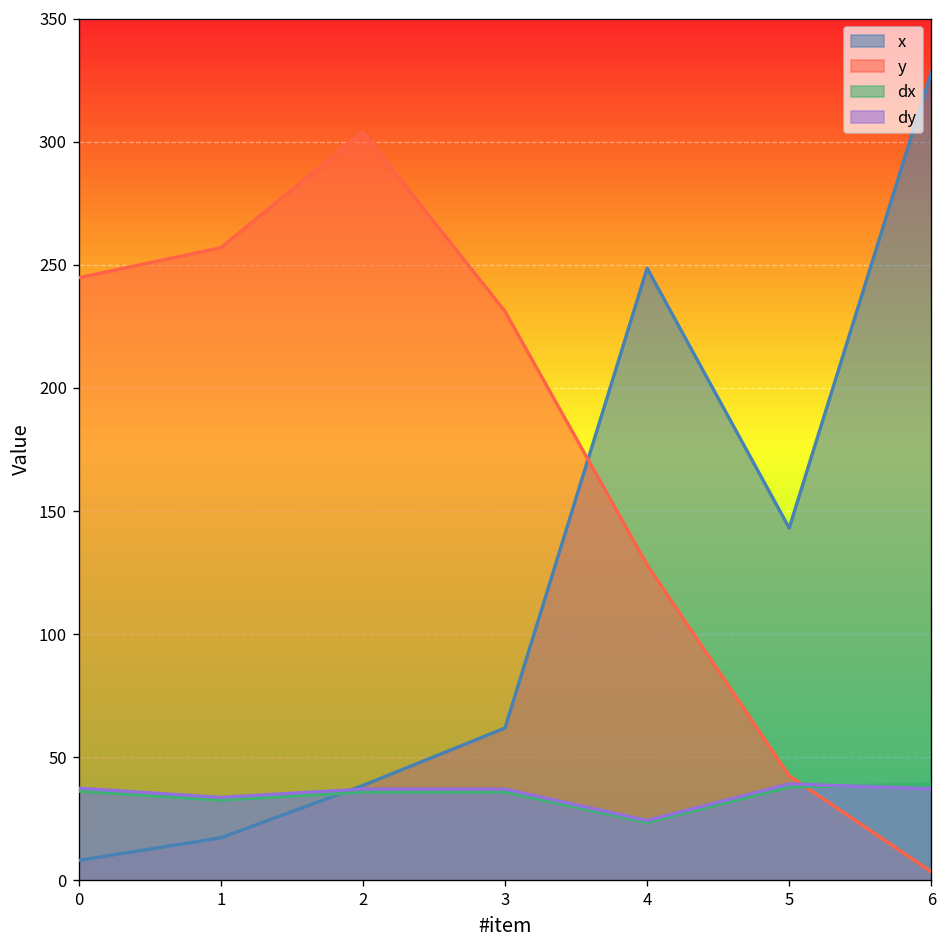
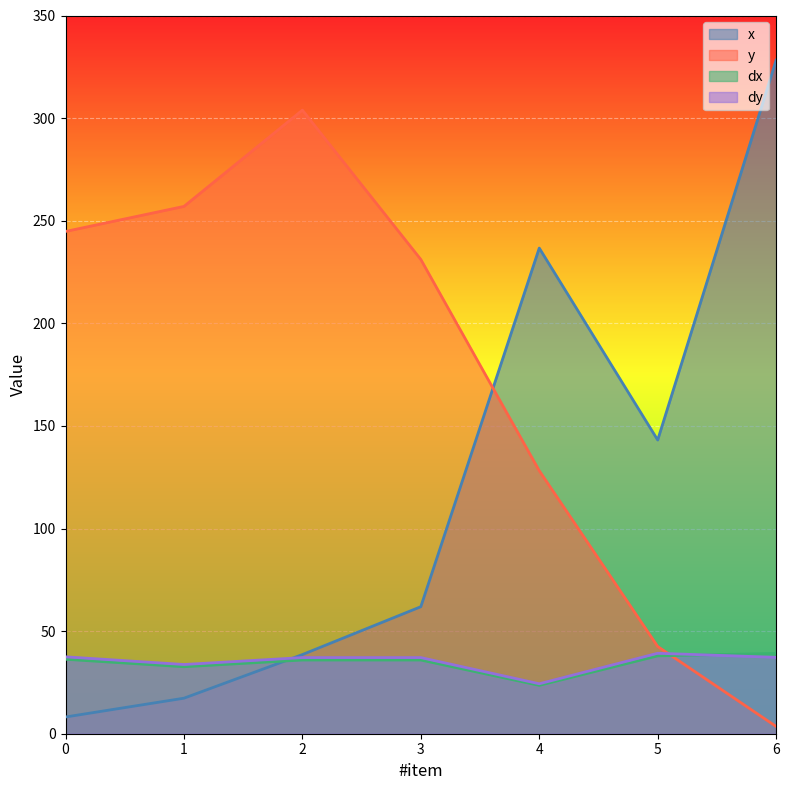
  {
    "x": {
      "0": 8,
      "1": 17,
      "2": 39,
      "3": 62,
-     "4": 249,
+     "4": 237,
      "5": 143,
      "6": 328
    },
    "y": {
      "0": 245,
      "1": 257,
      "2": 304,
      "3": 231,
      "4": 128,
      "5": 43,
      "6": 4
    },
    "dx": {
      "6": 39
    },
    "dy": {
      "6": 37
    }
  }
